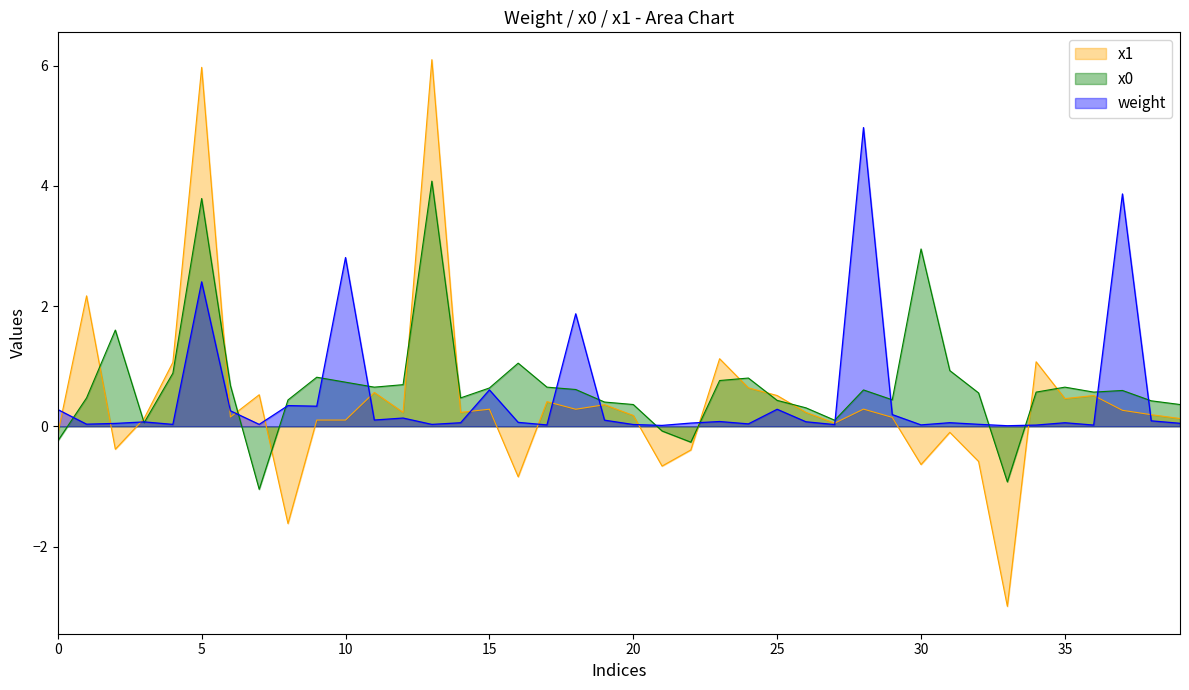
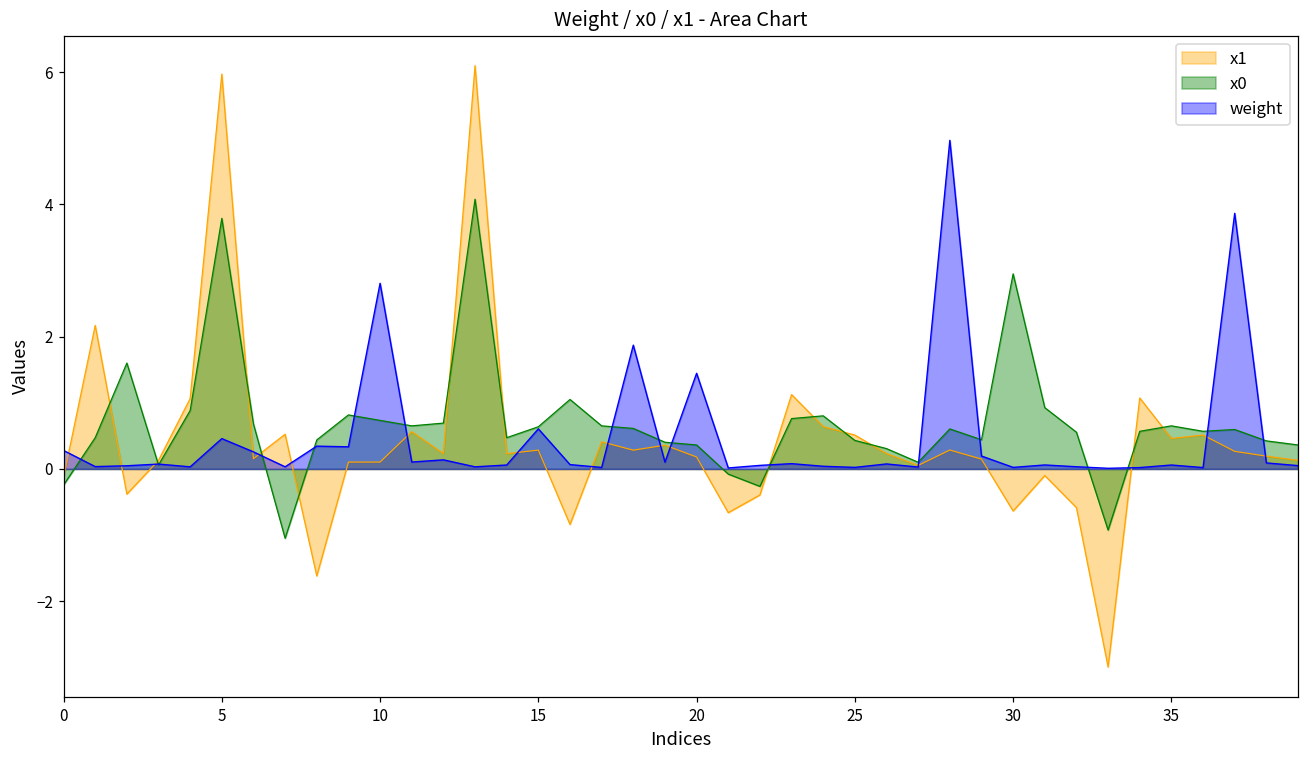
  {
    "weight": {
      "0": 0.3,
-     "5": 2.4,
+     "5": 0.5,
      "10": 2.8,
-     "20": 0.0,
-     "25": 0.3,
+     "20": 1.4,
+     "25": 0.0,
      "35": 0.1
    }
  }
